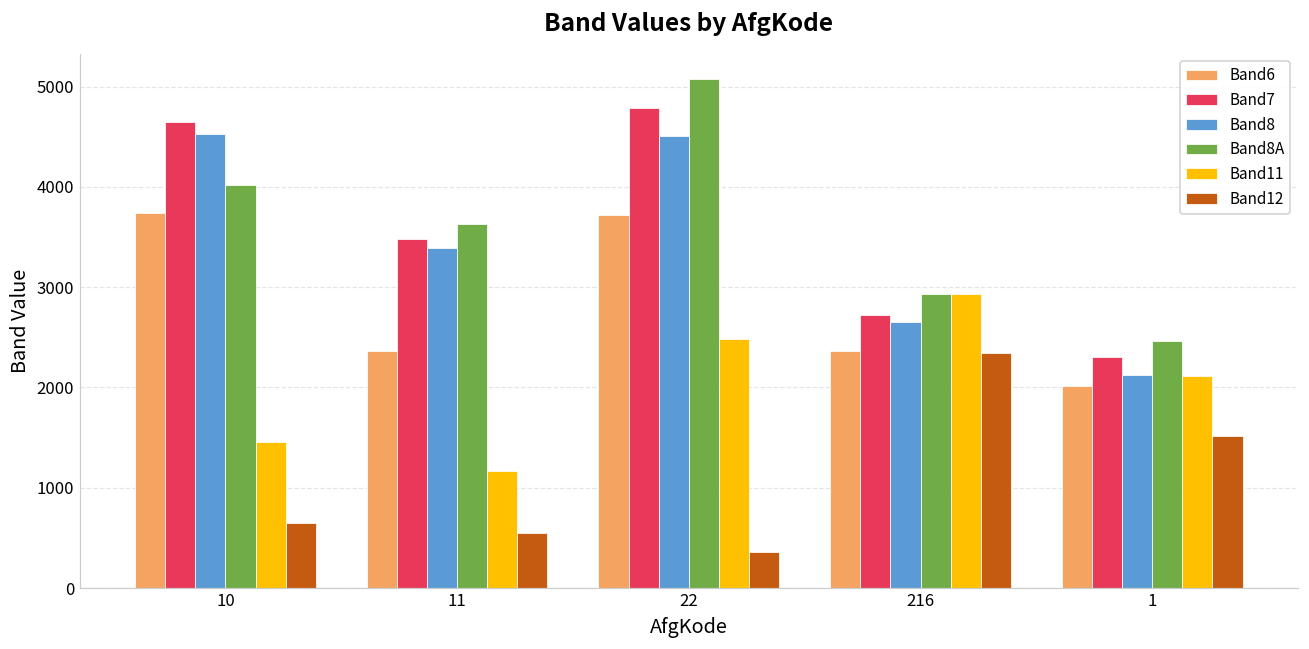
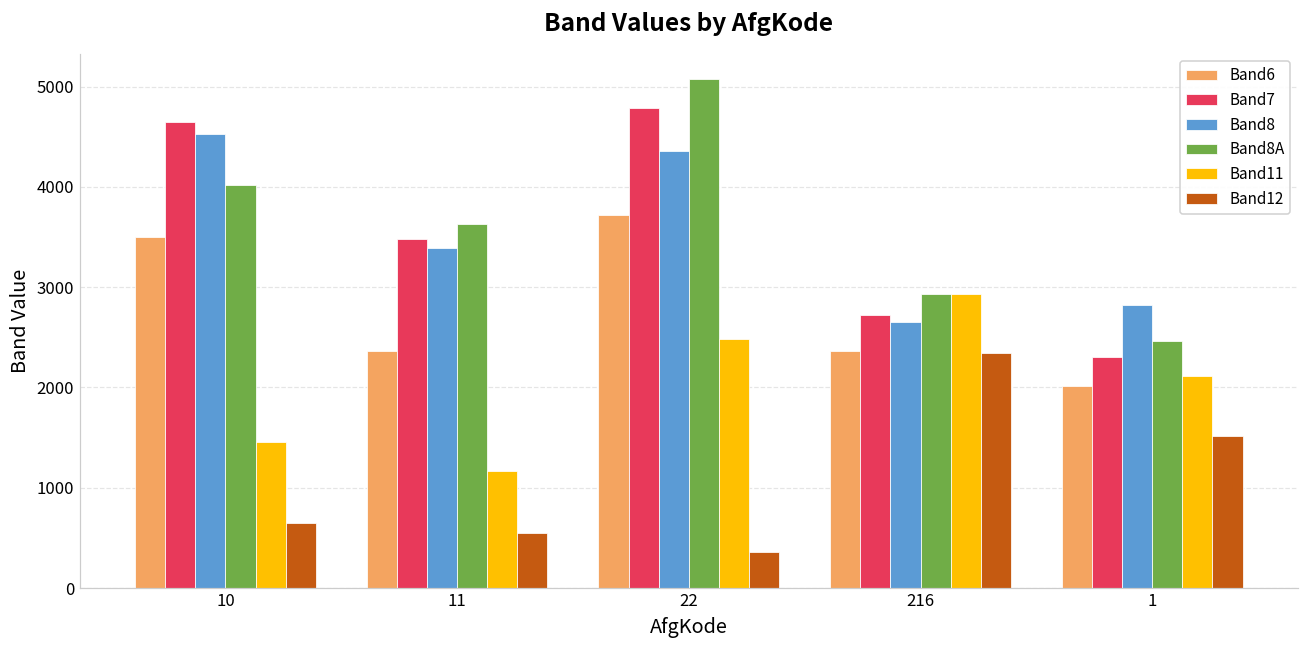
  {
    "Band6": {
-     "10": 3700,
+     "10": 3500,
      "11": 2400,
      "22": 3700,
      "216": 2400,
      "1": 2000
    },
    "Band7": {
      "10": 4600,
      "11": 3500,
      "22": 4800,
      "216": 2700,
      "1": 2300
    },
    "Band8": {
      "10": 4500,
      "11": 3400,
-     "22": 4500,
+     "22": 4400,
      "216": 2700,
-     "1": 2100
+     "1": 2800
    },
    "Band8A": {
      "10": 4000,
      "11": 3600,
      "22": 5100,
      "216": 2900,
      "1": 2500
    },
    "Band11": {
      "10": 1500,
      "11": 1200,
      "22": 2500,
      "216": 2900,
      "1": 2100
    },
    "Band12": {
      "10": 700,
      "11": 500,
      "22": 400,
      "216": 2300,
      "1": 1500
    }
  }
